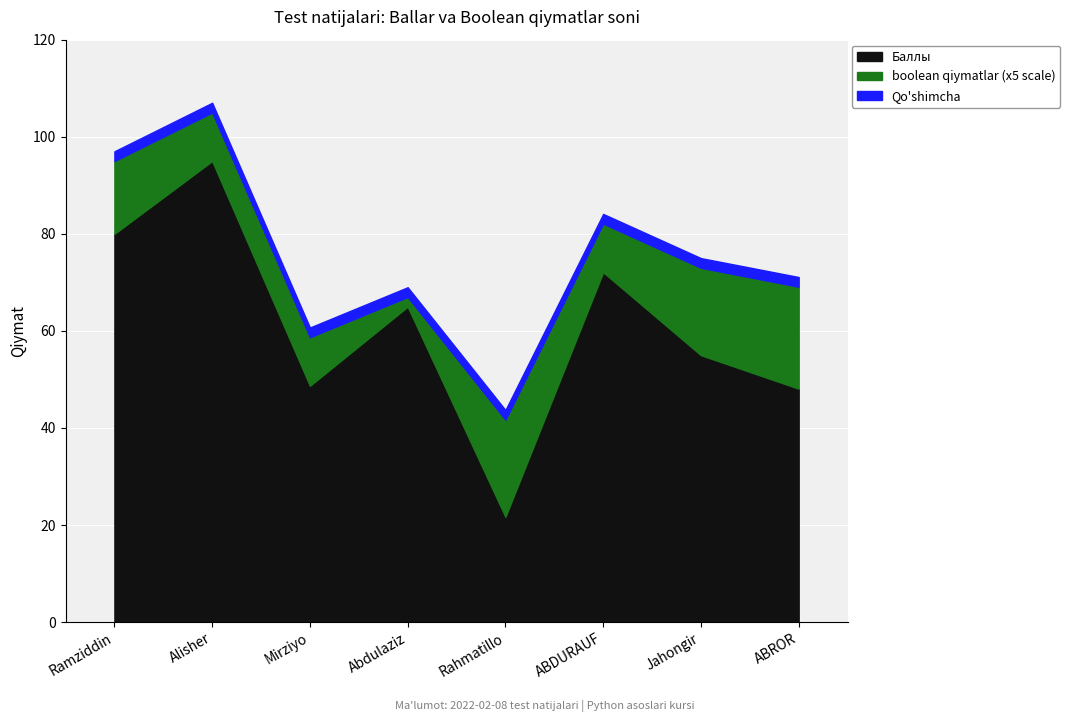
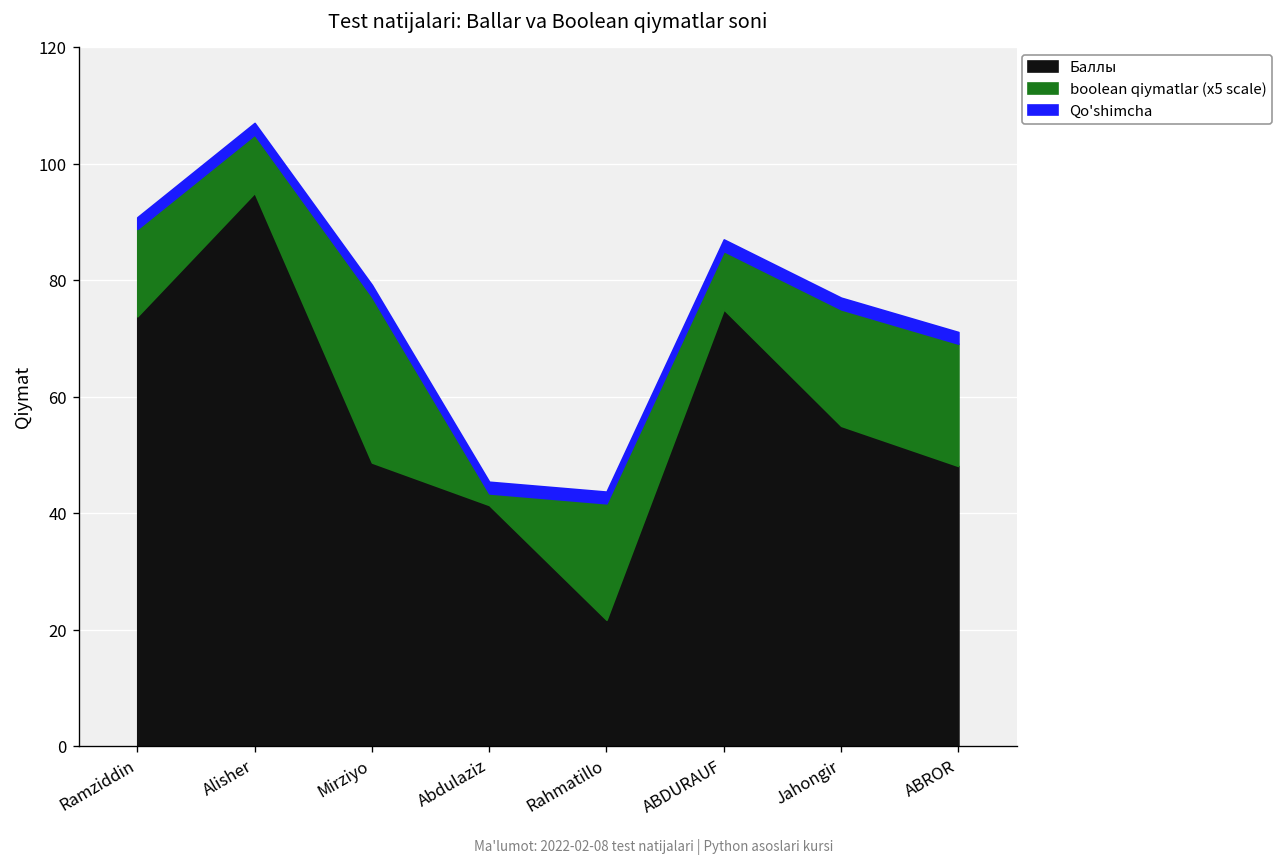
  {
    "Баллы": {
-     "Ramziddin": 80,
-     "Abdulaziz": 65,
-     "ABDURAUF": 72
+     "Ramziddin": 74,
+     "Abdulaziz": 41,
+     "ABDURAUF": 75
    },
    "boolean qiymatlar (x5 scale)": {
-     "Mirziyo": 10,
-     "Jahongir": 18
+     "Mirziyo": 29,
+     "Jahongir": 20
    },
    "Qo'shimcha": {
      "Ramziddin": 2,
      "Alisher": 2,
      "Mirziyo": 2,
      "Abdulaziz": 2,
      "Rahmatillo": 2,
      "ABDURAUF": 2,
      "Jahongir": 2,
      "ABROR": 2
    }
  }
